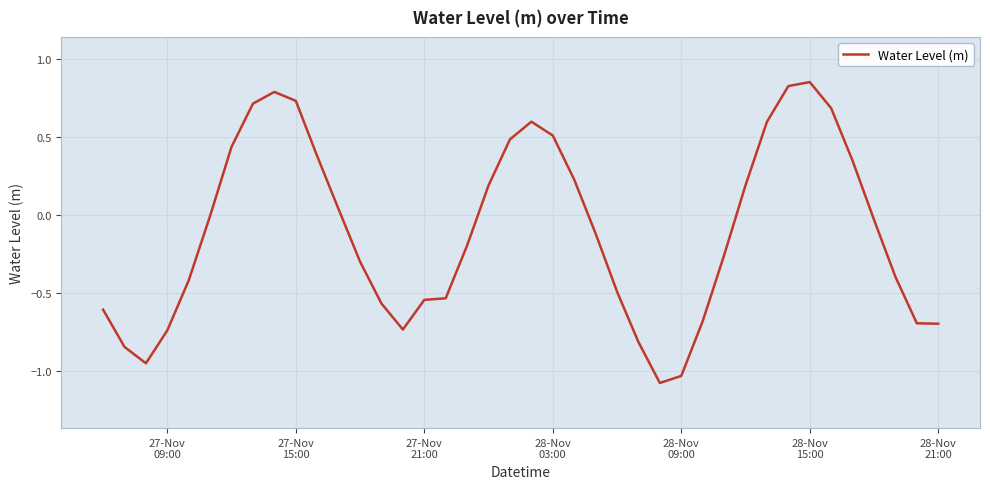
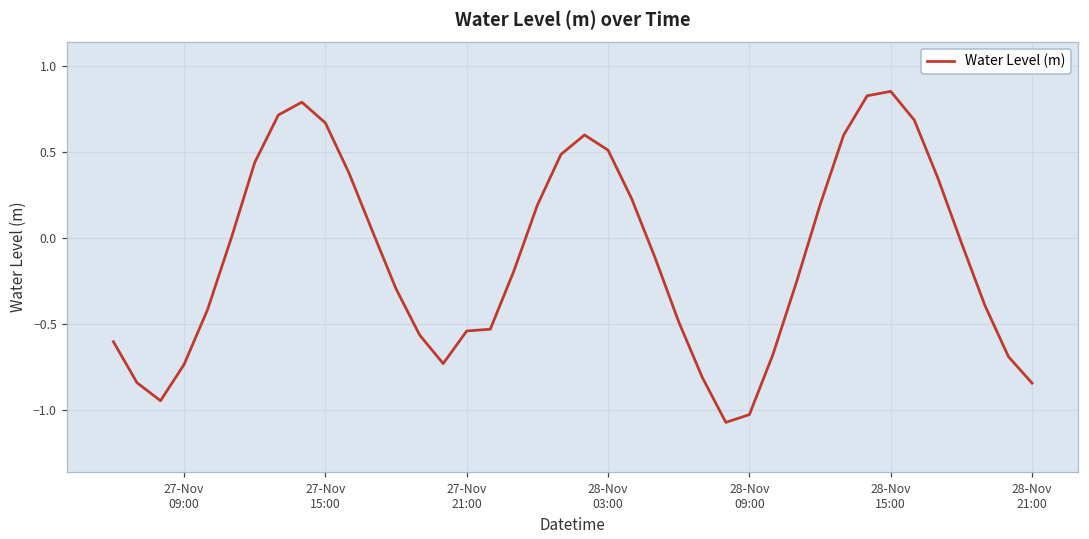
  {
    "27-Nov 09:00": -0.74,
-   "27-Nov 15:00": 0.73,
+   "27-Nov 15:00": 0.67,
    "27-Nov 21:00": -0.54,
    "28-Nov 03:00": 0.51,
    "28-Nov 09:00": -1.03,
    "28-Nov 15:00": 0.85,
-   "28-Nov 21:00": -0.70
+   "28-Nov 21:00": -0.85
  }
